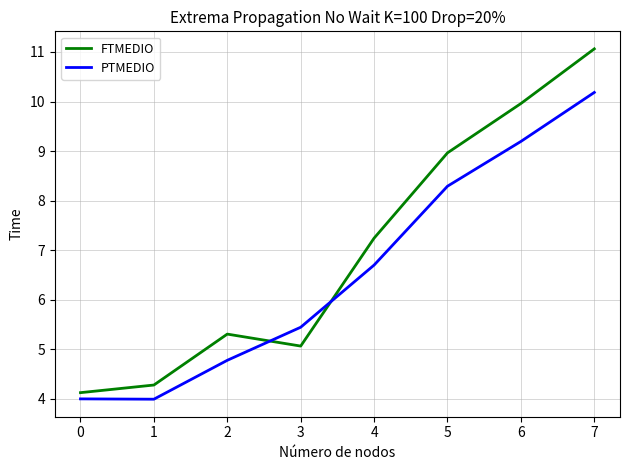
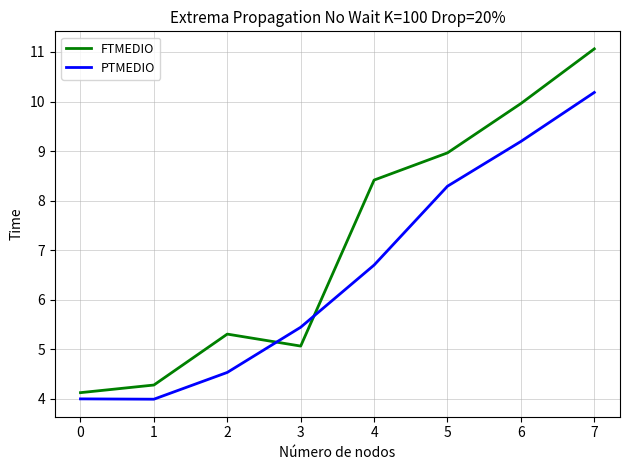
  {
    "FTMEDIO": {
      "0": 4.1,
      "1": 4.3,
      "2": 5.3,
      "3": 5.1,
-     "4": 7.2,
+     "4": 8.4,
      "5": 9.0,
      "6": 10.0,
      "7": 11.1
    },
    "PTMEDIO": {
      "0": 4.0,
      "1": 4.0,
-     "2": 4.8,
+     "2": 4.5,
      "3": 5.4,
      "4": 6.7,
      "5": 8.3,
      "6": 9.2,
      "7": 10.2
    }
  }
